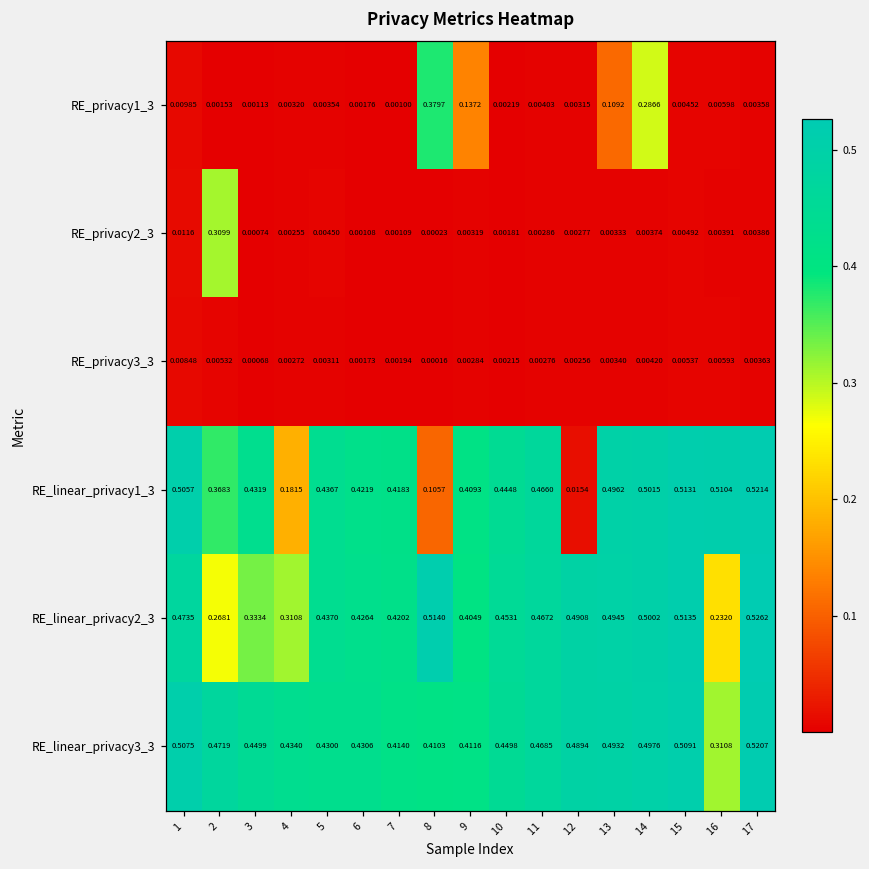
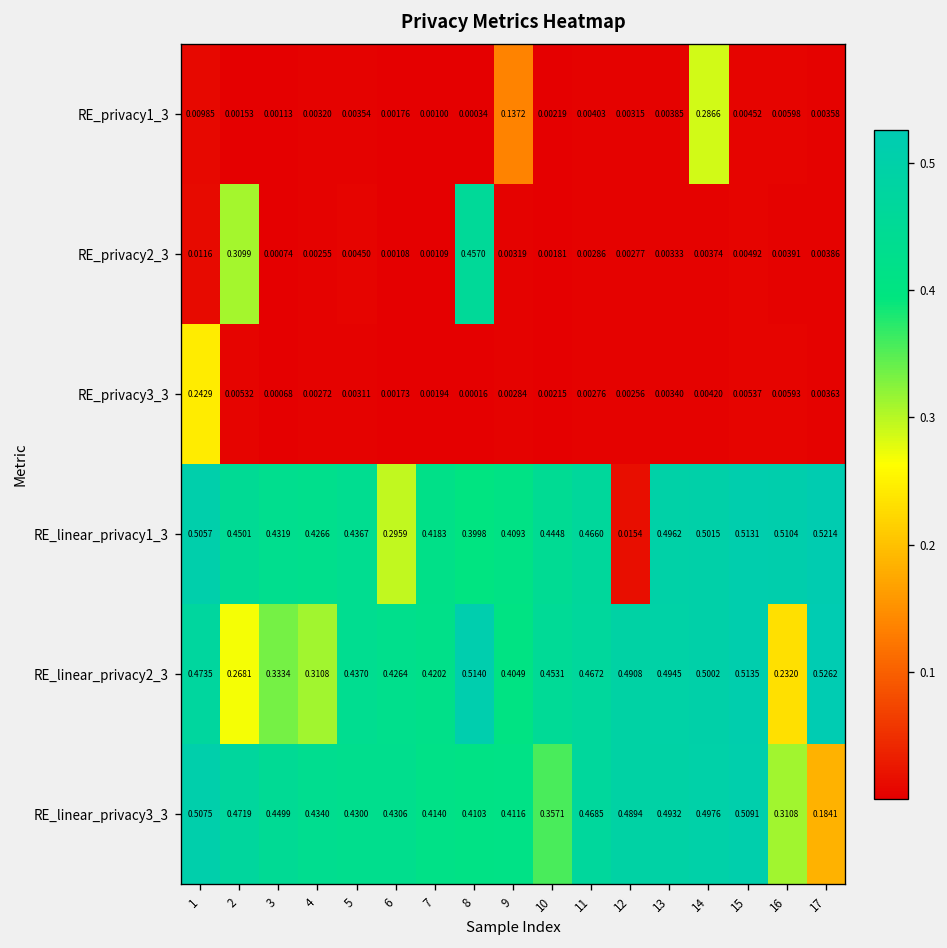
  {
    "RE_privacy1_3": {
      "1": 0.00985,
      "2": 0.00153,
      "3": 0.00113,
      "4": 0.00320,
      "5": 0.00354,
      "6": 0.00176,
      "7": 0.00100,
-     "8": 0.3797,
+     "8": 0.00034,
      "9": 0.1372,
      "10": 0.00219,
      "11": 0.00403,
      "12": 0.00315,
-     "13": 0.1092,
+     "13": 0.00385,
      "14": 0.2866,
      "15": 0.00452,
      "16": 0.00598,
      "17": 0.00358
    },
    "RE_privacy2_3": {
      "1": 0.0116,
      "2": 0.3099,
      "3": 0.00074,
      "4": 0.00255,
      "5": 0.00450,
      "6": 0.00108,
      "7": 0.00109,
-     "8": 0.00023,
+     "8": 0.4570,
      "9": 0.00319,
      "10": 0.00181,
      "11": 0.00286,
      "12": 0.00277,
      "13": 0.00333,
      "14": 0.00374,
      "15": 0.00492,
      "16": 0.00391,
      "17": 0.00386
    },
    "RE_privacy3_3": {
-     "1": 0.00848,
+     "1": 0.2429,
      "2": 0.00532,
      "3": 0.00068,
      "4": 0.00272,
      "5": 0.00311,
      "6": 0.00173,
      "7": 0.00194,
      "8": 0.00016,
      "9": 0.00284,
      "10": 0.00215,
      "11": 0.00276,
      "12": 0.00256,
      "13": 0.00340,
      "14": 0.00420,
      "15": 0.00537,
      "16": 0.00593,
      "17": 0.00363
    },
    "RE_linear_privacy1_3": {
      "1": 0.5057,
-     "2": 0.3683,
+     "2": 0.4501,
      "3": 0.4319,
-     "4": 0.1815,
+     "4": 0.4266,
      "5": 0.4367,
-     "6": 0.4219,
+     "6": 0.2959,
      "7": 0.4183,
-     "8": 0.1057,
+     "8": 0.3998,
      "9": 0.4093,
      "10": 0.4448,
      "11": 0.4660,
      "12": 0.0154,
      "13": 0.4962,
      "14": 0.5015,
      "15": 0.5131,
      "16": 0.5104,
      "17": 0.5214
    },
    "RE_linear_privacy2_3": {
      "1": 0.4735,
      "2": 0.2681,
      "3": 0.3334,
      "4": 0.3108,
      "5": 0.4370,
      "6": 0.4264,
      "7": 0.4202,
      "8": 0.5140,
      "9": 0.4049,
      "10": 0.4531,
      "11": 0.4672,
      "12": 0.4908,
      "13": 0.4945,
      "14": 0.5002,
      "15": 0.5135,
      "16": 0.2320,
      "17": 0.5262
    },
    "RE_linear_privacy3_3": {
      "1": 0.5075,
      "2": 0.4719,
      "3": 0.4499,
      "4": 0.4340,
      "5": 0.4300,
      "6": 0.4306,
      "7": 0.4140,
      "8": 0.4103,
      "9": 0.4116,
-     "10": 0.4498,
+     "10": 0.3571,
      "11": 0.4685,
      "12": 0.4894,
      "13": 0.4932,
      "14": 0.4976,
      "15": 0.5091,
      "16": 0.3108,
-     "17": 0.5207
+     "17": 0.1841
    }
  }
